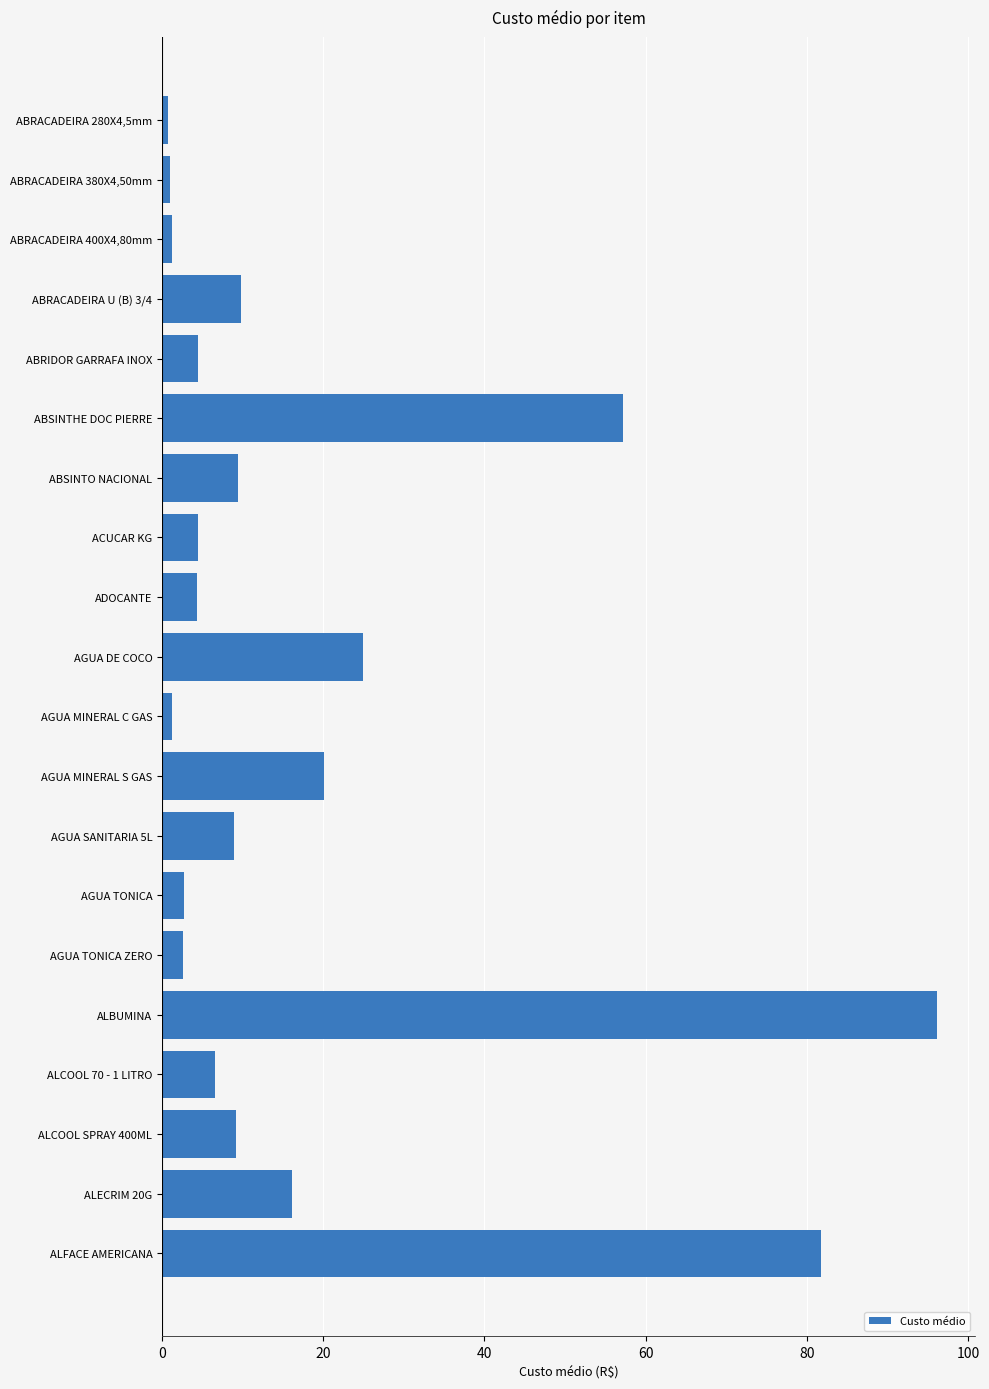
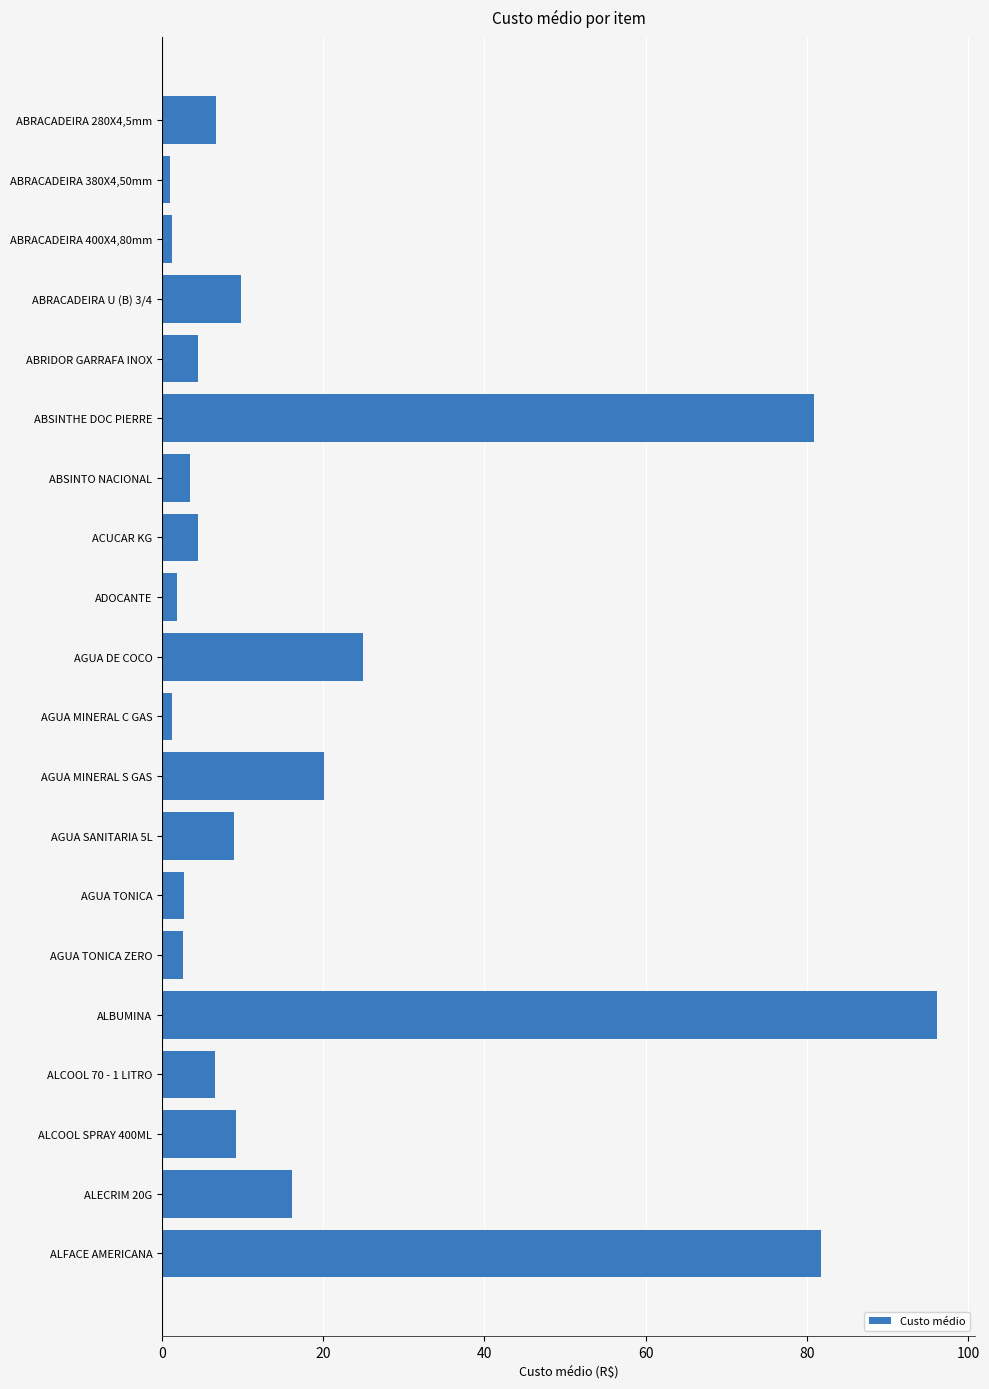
  {
-   "ABRACADEIRA 280X4,5mm": 1,
+   "ABRACADEIRA 280X4,5mm": 7,
    "ABRACADEIRA 380X4,50mm": 1,
    "ABRACADEIRA 400X4,80mm": 1,
    "ABRACADEIRA U (B) 3/4": 10,
    "ABRIDOR GARRAFA INOX": 5,
-   "ABSINTHE DOC PIERRE": 57,
-   "ABSINTO NACIONAL": 9,
+   "ABSINTHE DOC PIERRE": 81,
+   "ABSINTO NACIONAL": 3,
    "ACUCAR KG": 4,
-   "ADOCANTE": 4,
+   "ADOCANTE": 2,
    "AGUA DE COCO": 25,
    "AGUA MINERAL C GAS": 1,
    "AGUA MINERAL S GAS": 20,
    "AGUA SANITARIA 5L": 9,
    "AGUA TONICA": 3,
    "AGUA TONICA ZERO": 3,
    "ALBUMINA": 96,
    "ALCOOL 70 - 1 LITRO": 7,
    "ALCOOL SPRAY 400ML": 9,
    "ALECRIM 20G": 16,
    "ALFACE AMERICANA": 82
  }
